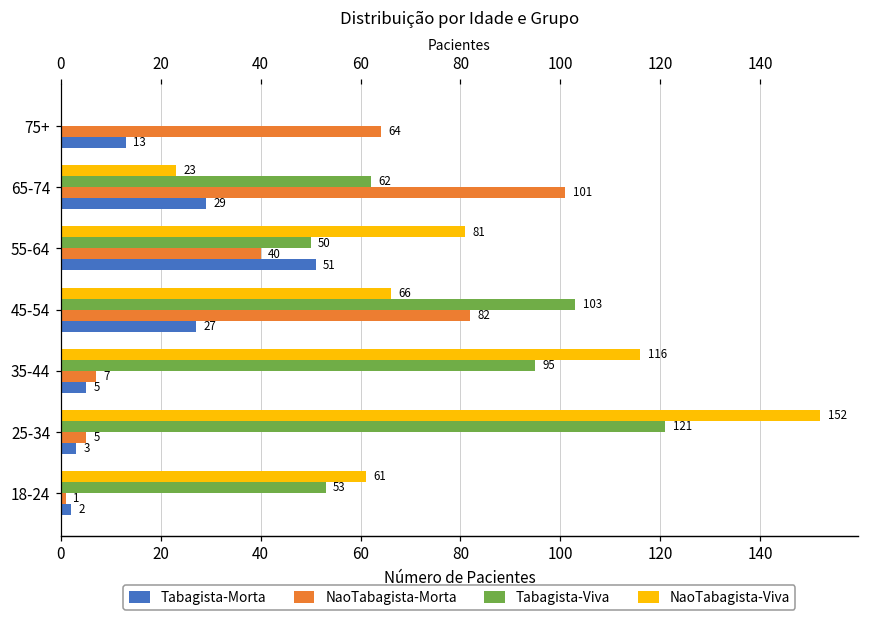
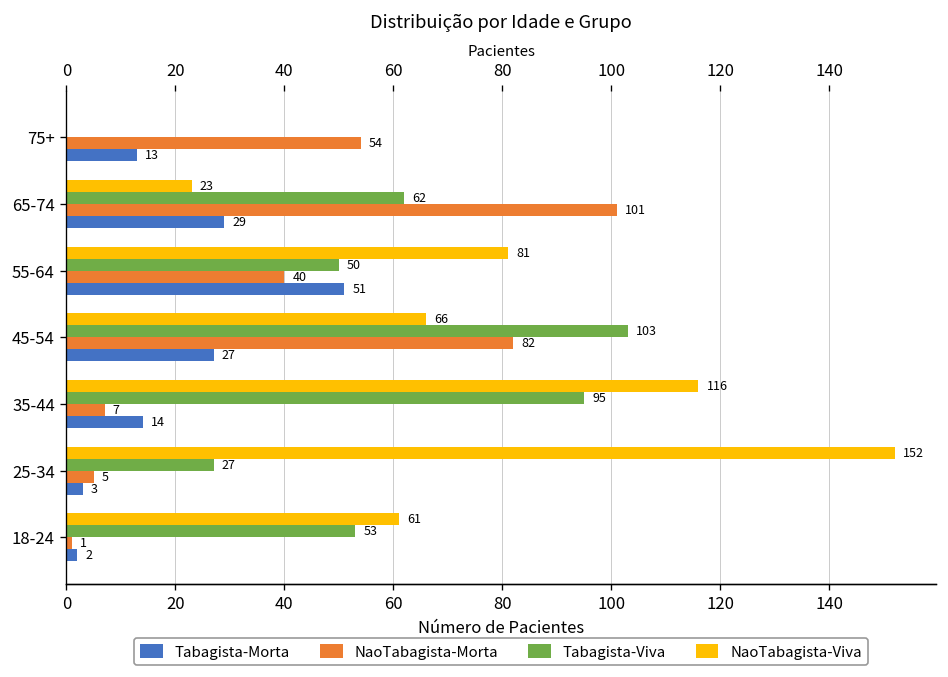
  {
    "Tabagista-Morta": {
      "75+": 13,
      "65-74": 29,
      "55-64": 51,
      "45-54": 27,
-     "35-44": 5,
+     "35-44": 14,
      "25-34": 3,
      "18-24": 2
    },
    "NaoTabagista-Morta": {
-     "75+": 64,
+     "75+": 54,
      "65-74": 101,
      "55-64": 40,
      "45-54": 82,
      "35-44": 7,
      "25-34": 5,
      "18-24": 1
    },
    "Tabagista-Viva": {
      "65-74": 62,
      "55-64": 50,
      "45-54": 103,
      "35-44": 95,
-     "25-34": 121,
+     "25-34": 27,
      "18-24": 53
    },
    "NaoTabagista-Viva": {
      "65-74": 23,
      "55-64": 81,
      "45-54": 66,
      "35-44": 116,
      "25-34": 152,
      "18-24": 61
    }
  }
